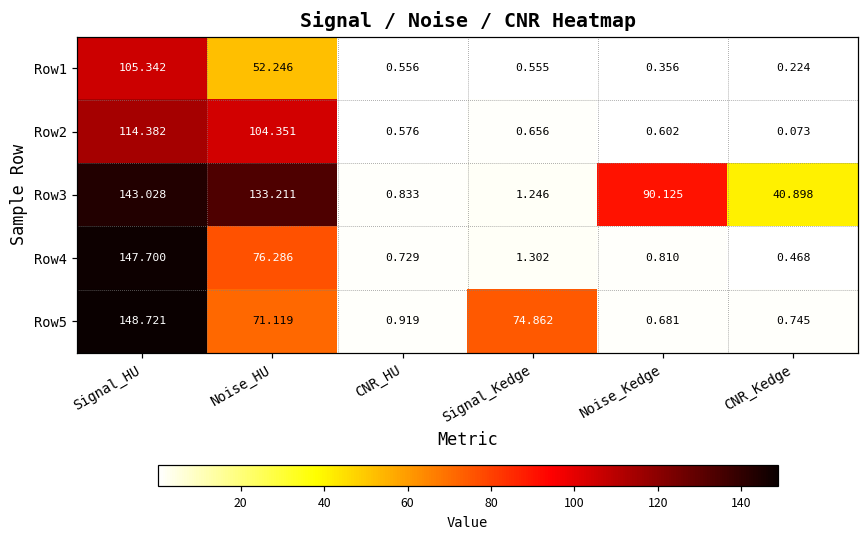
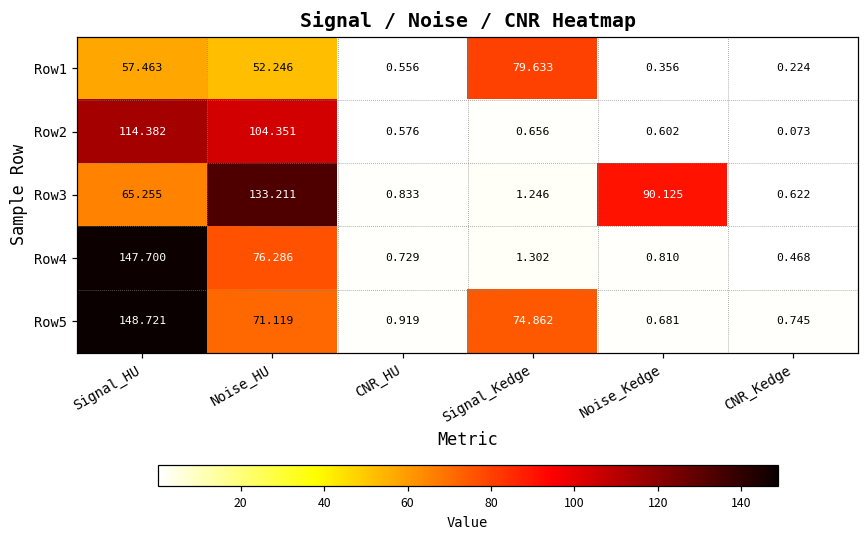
  {
    "Row1": {
-     "Signal_HU": 105.342,
+     "Signal_HU": 57.463,
      "Noise_HU": 52.246,
      "CNR_HU": 0.556,
-     "Signal_Kedge": 0.555,
+     "Signal_Kedge": 79.633,
      "Noise_Kedge": 0.356,
      "CNR_Kedge": 0.224
    },
    "Row2": {
      "Signal_HU": 114.382,
      "Noise_HU": 104.351,
      "CNR_HU": 0.576,
      "Signal_Kedge": 0.656,
      "Noise_Kedge": 0.602,
      "CNR_Kedge": 0.073
    },
    "Row3": {
-     "Signal_HU": 143.028,
+     "Signal_HU": 65.255,
      "Noise_HU": 133.211,
      "CNR_HU": 0.833,
      "Signal_Kedge": 1.246,
      "Noise_Kedge": 90.125,
-     "CNR_Kedge": 40.898
+     "CNR_Kedge": 0.622
    },
    "Row4": {
      "Signal_HU": 147.700,
      "Noise_HU": 76.286,
      "CNR_HU": 0.729,
      "Signal_Kedge": 1.302,
      "Noise_Kedge": 0.810,
      "CNR_Kedge": 0.468
    },
    "Row5": {
      "Signal_HU": 148.721,
      "Noise_HU": 71.119,
      "CNR_HU": 0.919,
      "Signal_Kedge": 74.862,
      "Noise_Kedge": 0.681,
      "CNR_Kedge": 0.745
    }
  }
